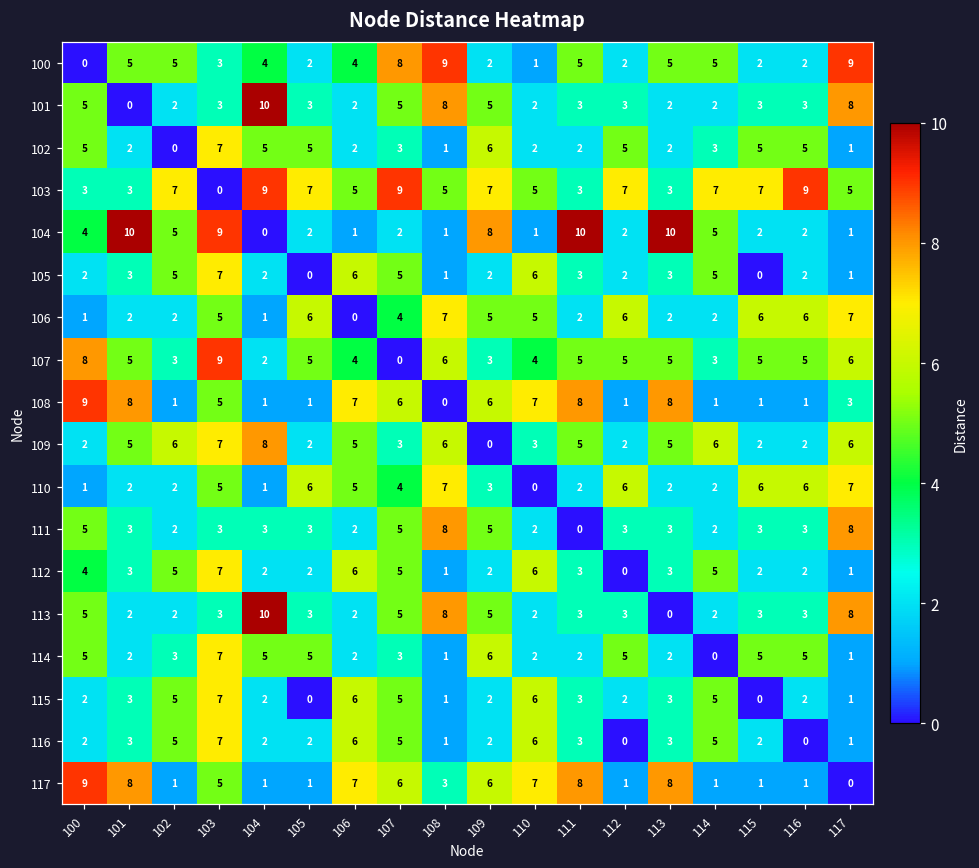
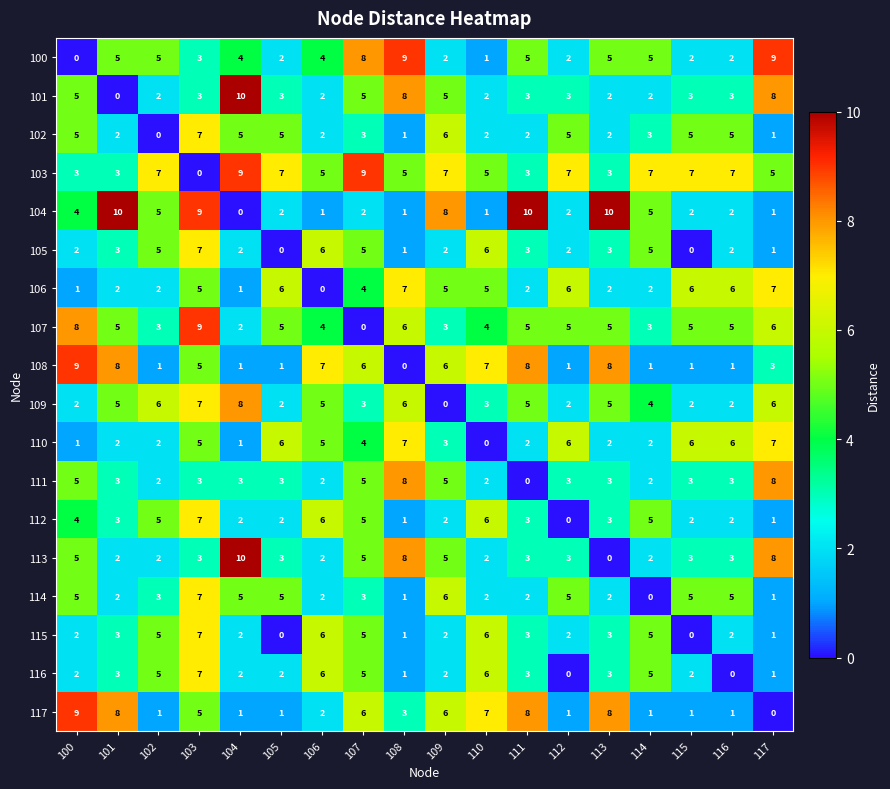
  {
    "103": {
      "100": 3,
      "101": 3,
      "102": 7,
      "103": 0,
      "104": 9,
      "105": 7,
      "106": 5,
      "107": 9,
      "108": 5,
      "109": 7,
      "110": 5,
      "111": 3,
      "112": 7,
      "113": 3,
      "114": 7,
      "115": 7,
-     "116": 9,
+     "116": 7,
      "117": 5
    },
    "109": {
      "100": 2,
      "101": 5,
      "102": 6,
      "103": 7,
      "104": 8,
      "105": 2,
      "106": 5,
      "107": 3,
      "108": 6,
      "109": 0,
      "110": 3,
      "111": 5,
      "112": 2,
      "113": 5,
-     "114": 6,
+     "114": 4,
      "115": 2,
      "116": 2,
      "117": 6
    },
    "117": {
      "100": 9,
      "101": 8,
      "102": 1,
      "103": 5,
      "104": 1,
      "105": 1,
-     "106": 7,
+     "106": 2,
      "107": 6,
      "108": 3,
      "109": 6,
      "110": 7,
      "111": 8,
      "112": 1,
      "113": 8,
      "114": 1,
      "115": 1,
      "116": 1,
      "117": 0
    }
  }
